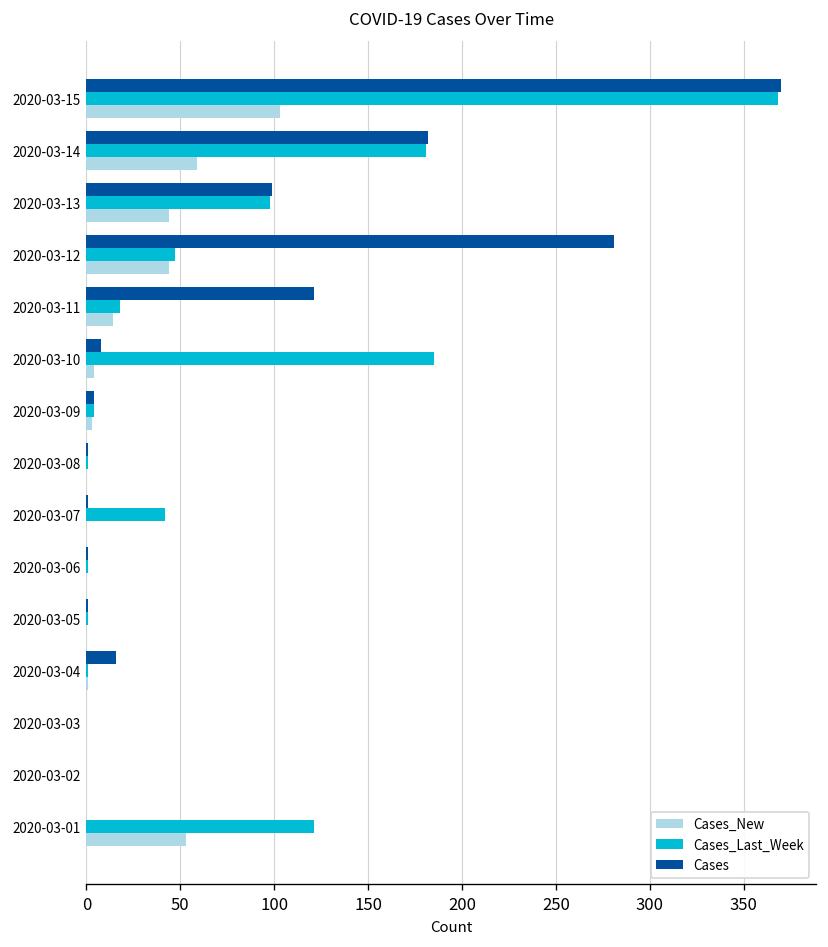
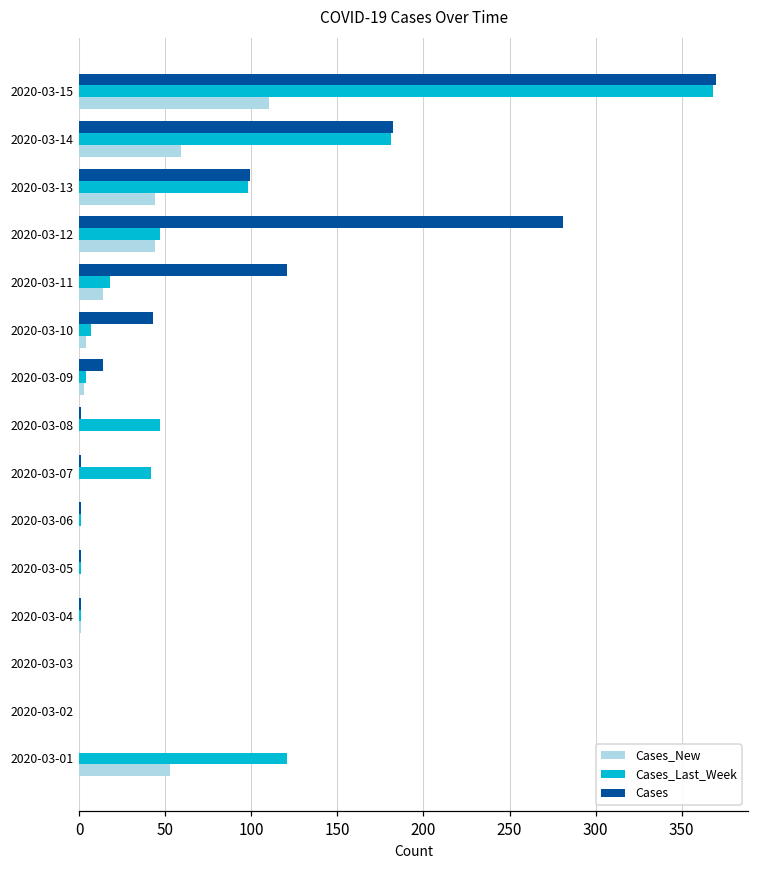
  {
    "Cases_New": {
-     "2020-03-15": 103,
+     "2020-03-15": 110,
      "2020-03-14": 59,
      "2020-03-13": 44,
      "2020-03-12": 44,
      "2020-03-11": 14,
      "2020-03-10": 4,
      "2020-03-09": 3,
      "2020-03-08": 0,
      "2020-03-07": 0,
      "2020-03-06": 0,
      "2020-03-05": 0,
      "2020-03-03": 0,
      "2020-03-02": 0,
      "2020-03-01": 53
    },
    "Cases_Last_Week": {
      "2020-03-15": 368,
      "2020-03-14": 181,
      "2020-03-13": 98,
      "2020-03-12": 47,
      "2020-03-11": 18,
-     "2020-03-10": 185,
+     "2020-03-10": 7,
      "2020-03-09": 4,
-     "2020-03-08": 1,
+     "2020-03-08": 47,
      "2020-03-07": 42,
      "2020-03-03": 0,
      "2020-03-02": 0,
      "2020-03-01": 121
    },
    "Cases": {
      "2020-03-15": 370,
      "2020-03-14": 182,
      "2020-03-13": 99,
      "2020-03-12": 281,
      "2020-03-11": 121,
-     "2020-03-10": 8,
-     "2020-03-09": 4,
-     "2020-03-04": 16,
+     "2020-03-10": 43,
+     "2020-03-09": 14,
+     "2020-03-04": 1,
      "2020-03-03": 0,
      "2020-03-02": 0,
      "2020-03-01": 0
    }
  }
